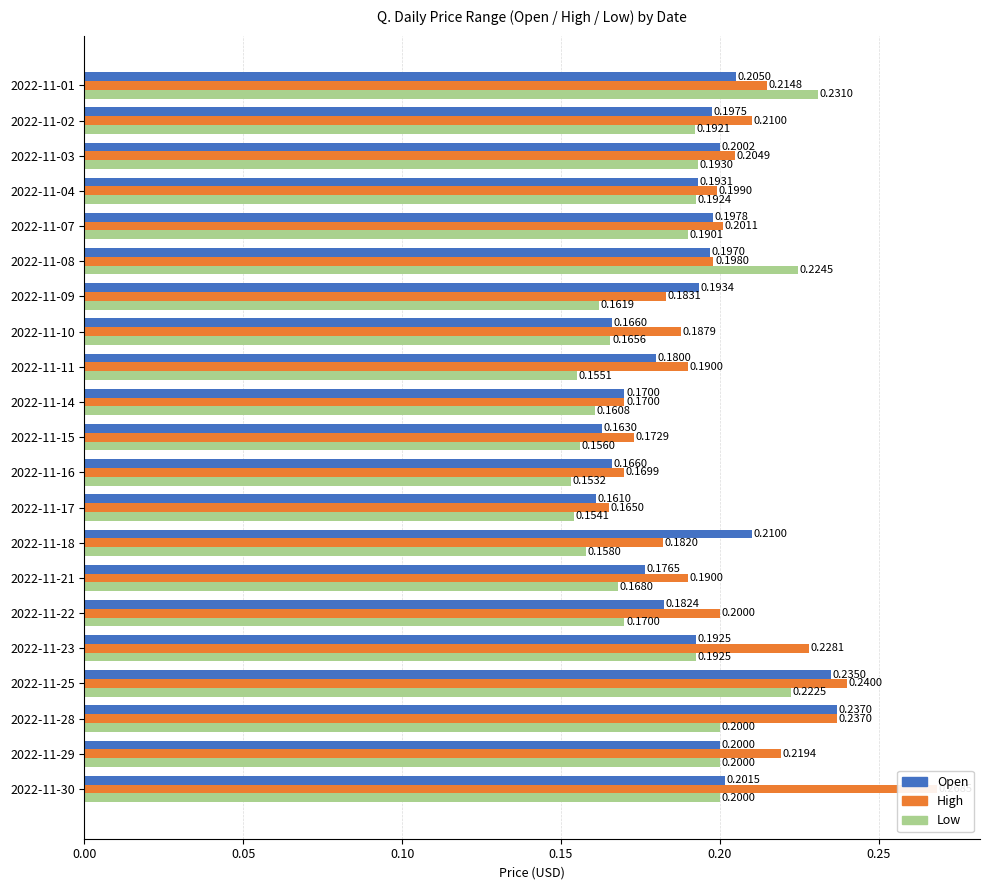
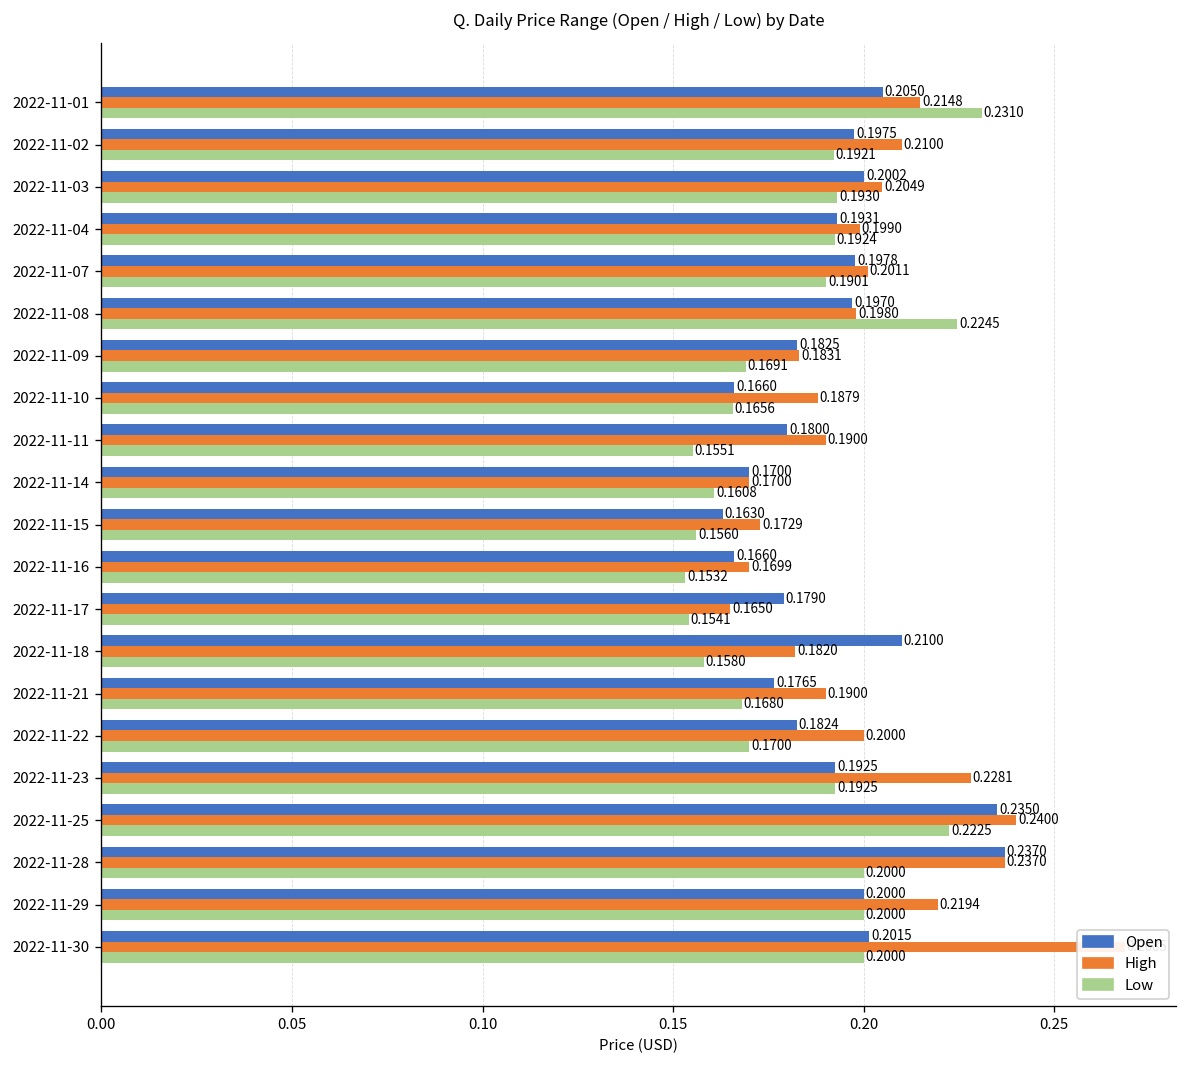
  {
    "Open": {
      "2022-11-01": 0.2050,
      "2022-11-02": 0.1975,
      "2022-11-03": 0.2002,
      "2022-11-04": 0.1931,
      "2022-11-07": 0.1978,
      "2022-11-08": 0.1970,
-     "2022-11-09": 0.1934,
+     "2022-11-09": 0.1825,
      "2022-11-10": 0.1660,
      "2022-11-11": 0.1800,
      "2022-11-14": 0.1700,
      "2022-11-15": 0.1630,
      "2022-11-16": 0.1660,
-     "2022-11-17": 0.1610,
+     "2022-11-17": 0.1790,
      "2022-11-18": 0.2100,
      "2022-11-21": 0.1765,
      "2022-11-22": 0.1824,
      "2022-11-23": 0.1925,
      "2022-11-25": 0.2350,
      "2022-11-28": 0.2370,
      "2022-11-29": 0.2000,
      "2022-11-30": 0.2015
    },
    "High": {
      "2022-11-01": 0.2148,
      "2022-11-02": 0.2100,
      "2022-11-03": 0.2049,
      "2022-11-04": 0.1990,
      "2022-11-07": 0.2011,
      "2022-11-08": 0.1980,
      "2022-11-09": 0.1831,
      "2022-11-10": 0.1879,
      "2022-11-11": 0.1900,
      "2022-11-14": 0.1700,
      "2022-11-15": 0.1729,
      "2022-11-16": 0.1699,
      "2022-11-17": 0.1650,
      "2022-11-18": 0.1820,
      "2022-11-21": 0.1900,
      "2022-11-22": 0.2000,
      "2022-11-23": 0.2281,
      "2022-11-25": 0.2400,
      "2022-11-28": 0.2370,
      "2022-11-29": 0.2194
    },
    "Low": {
      "2022-11-01": 0.2310,
      "2022-11-02": 0.1921,
      "2022-11-03": 0.1930,
      "2022-11-04": 0.1924,
      "2022-11-07": 0.1901,
      "2022-11-08": 0.2245,
-     "2022-11-09": 0.1619,
+     "2022-11-09": 0.1691,
      "2022-11-10": 0.1656,
      "2022-11-11": 0.1551,
      "2022-11-14": 0.1608,
      "2022-11-15": 0.1560,
      "2022-11-16": 0.1532,
      "2022-11-17": 0.1541,
      "2022-11-18": 0.1580,
      "2022-11-21": 0.1680,
      "2022-11-22": 0.1700,
      "2022-11-23": 0.1925,
      "2022-11-25": 0.2225,
      "2022-11-28": 0.2000,
      "2022-11-29": 0.2000,
      "2022-11-30": 0.2000
    }
  }
